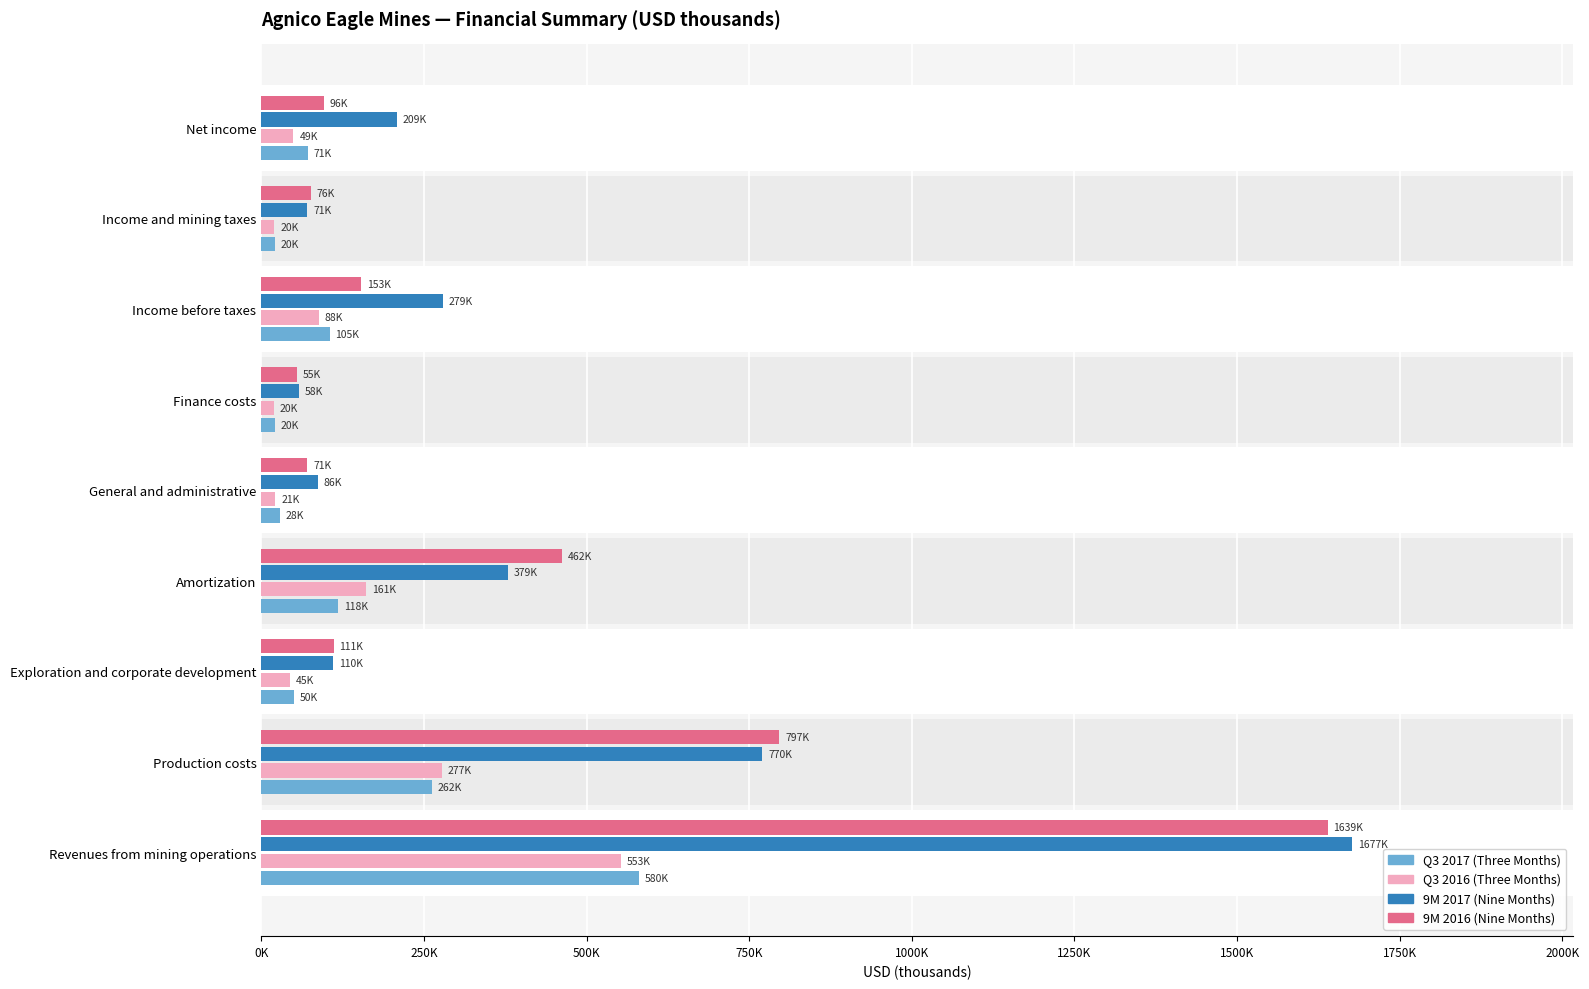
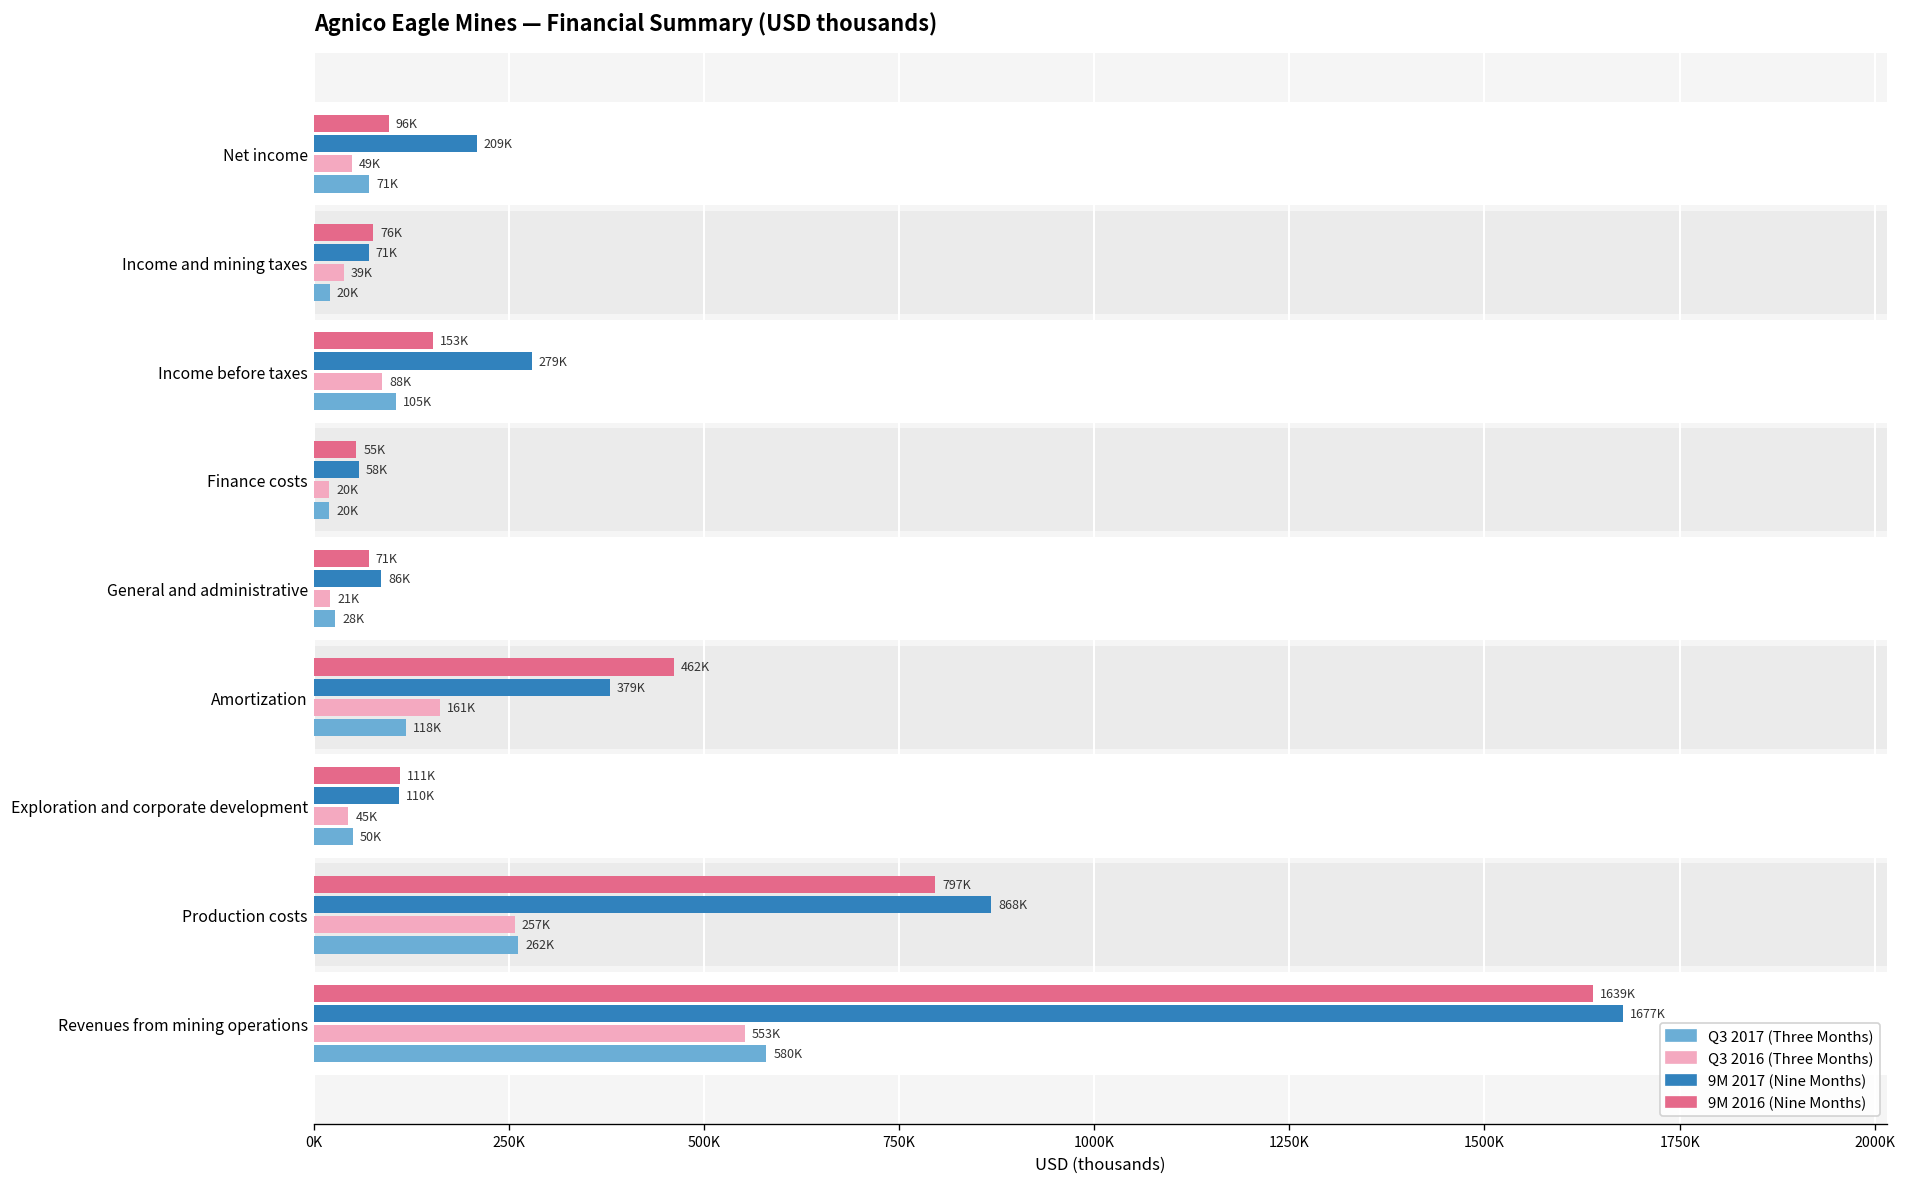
  {
    "Q3 2017 (Three Months)": {
      "Net income": "71K",
      "Income and mining taxes": "20K",
      "Income before taxes": "105K",
      "Finance costs": "20K",
      "General and administrative": "28K",
      "Amortization": "118K",
      "Exploration and corporate development": "50K",
      "Production costs": "262K",
      "Revenues from mining operations": "580K"
    },
    "Q3 2016 (Three Months)": {
      "Net income": "49K",
-     "Income and mining taxes": "20K",
+     "Income and mining taxes": "39K",
      "Income before taxes": "88K",
      "Finance costs": "20K",
      "General and administrative": "21K",
      "Amortization": "161K",
      "Exploration and corporate development": "45K",
-     "Production costs": "277K",
+     "Production costs": "257K",
      "Revenues from mining operations": "553K"
    },
    "9M 2017 (Nine Months)": {
      "Net income": "209K",
      "Income and mining taxes": "71K",
      "Income before taxes": "279K",
      "Finance costs": "58K",
      "General and administrative": "86K",
      "Amortization": "379K",
      "Exploration and corporate development": "110K",
-     "Production costs": "770K"
+     "Production costs": "868K"
    },
    "9M 2016 (Nine Months)": {
      "Net income": "96K",
      "Income and mining taxes": "76K",
      "Income before taxes": "153K",
      "Finance costs": "55K",
      "General and administrative": "71K",
      "Amortization": "462K",
      "Exploration and corporate development": "111K",
      "Production costs": "797K",
      "Revenues from mining operations": "1639K"
    }
  }
